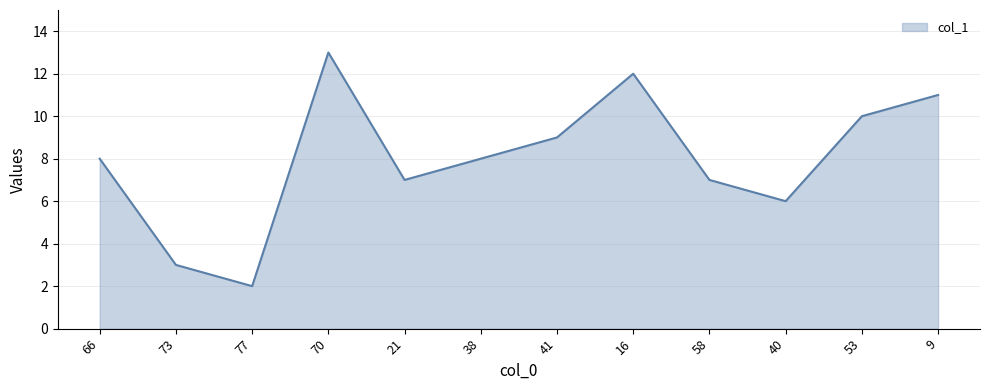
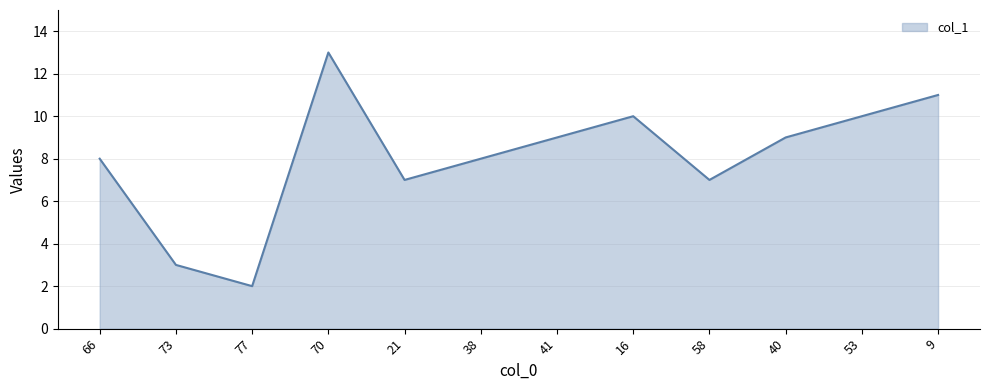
  {
    "66": 8,
    "73": 3,
    "77": 2,
    "70": 13,
    "21": 7,
    "38": 8,
    "41": 9,
-   "16": 12,
+   "16": 10,
    "58": 7,
-   "40": 6,
+   "40": 9,
    "53": 10,
    "9": 11
  }
